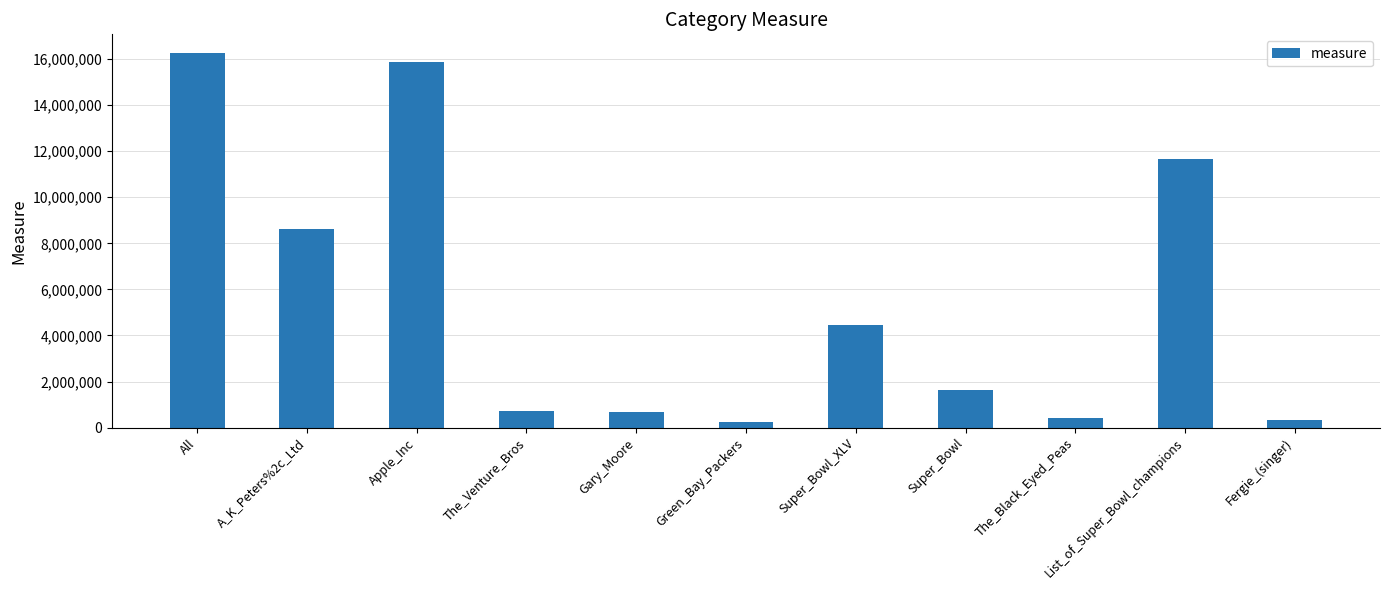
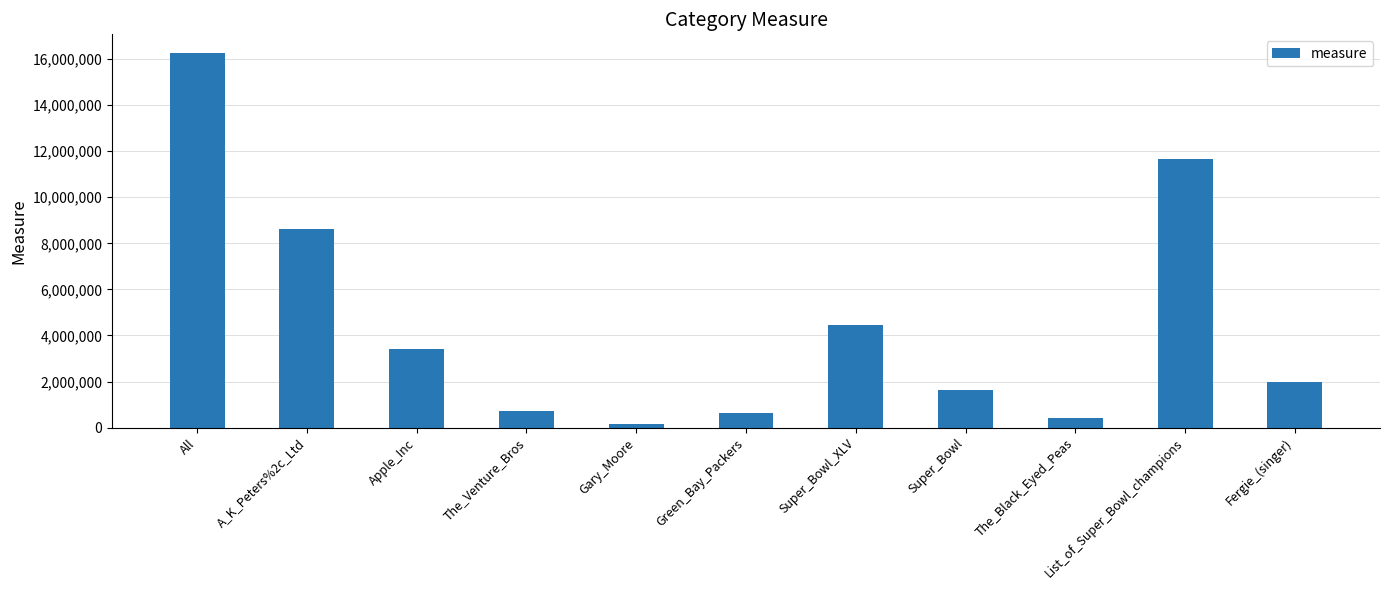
  {
    "All": "16,300,000",
    "A_K_Peters%2c_Ltd": "8,600,000",
-   "Apple_Inc": "15,900,000",
+   "Apple_Inc": "3,400,000",
    "The_Venture_Bros": "700,000",
-   "Gary_Moore": "700,000",
-   "Green_Bay_Packers": "200,000",
+   "Gary_Moore": "200,000",
+   "Green_Bay_Packers": "700,000",
    "Super_Bowl_XLV": "4,500,000",
    "Super_Bowl": "1,600,000",
    "The_Black_Eyed_Peas": "400,000",
    "List_of_Super_Bowl_champions": "11,700,000",
-   "Fergie_(singer)": "300,000"
+   "Fergie_(singer)": "2,000,000"
  }
